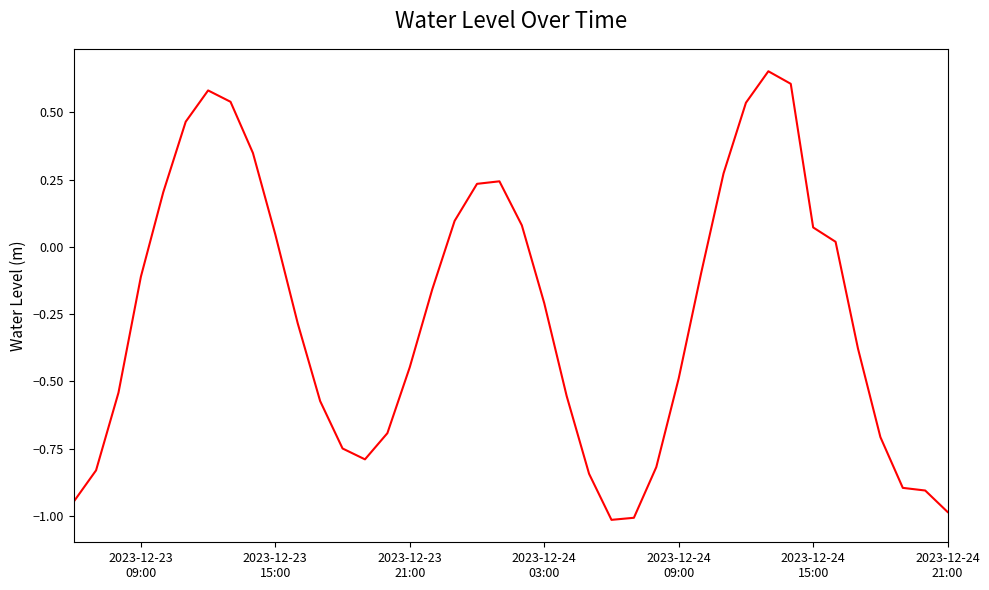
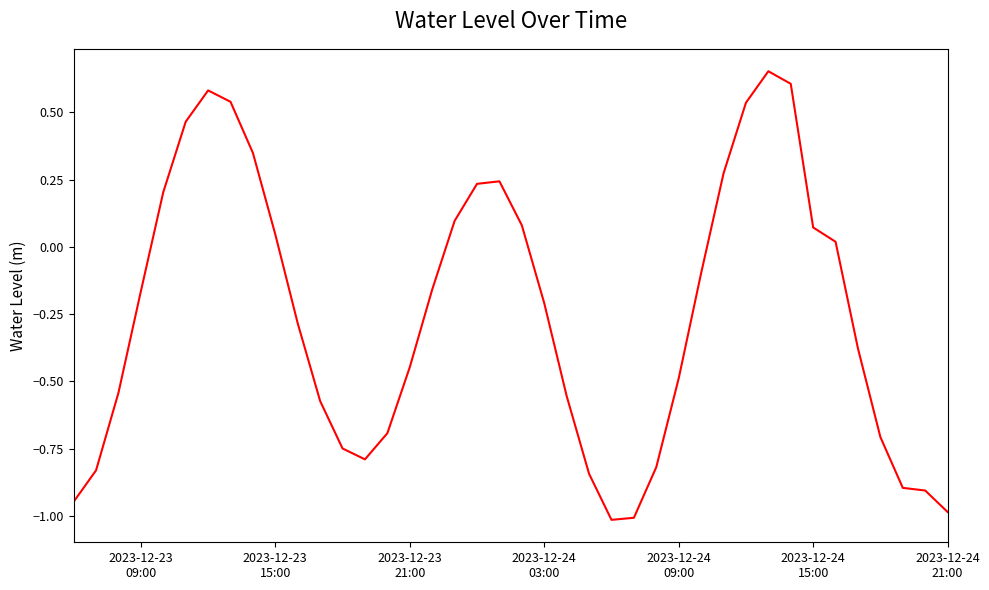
  {
-   "2023-12-23 09:00": -0.11,
+   "2023-12-23 09:00": -0.16,
    "2023-12-23 15:00": 0.05,
    "2023-12-23 21:00": -0.45,
    "2023-12-24 03:00": -0.21,
    "2023-12-24 09:00": -0.49,
    "2023-12-24 15:00": 0.07,
    "2023-12-24 21:00": -0.98
  }
